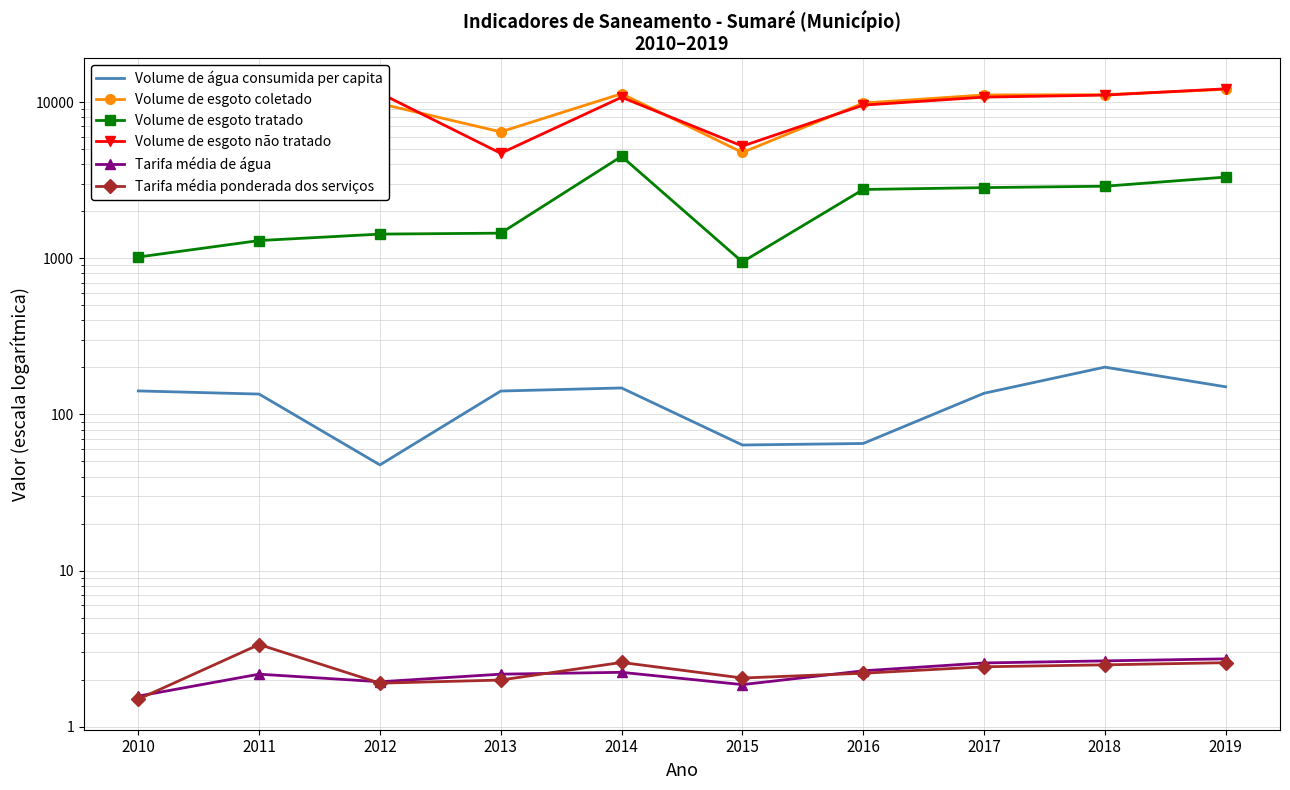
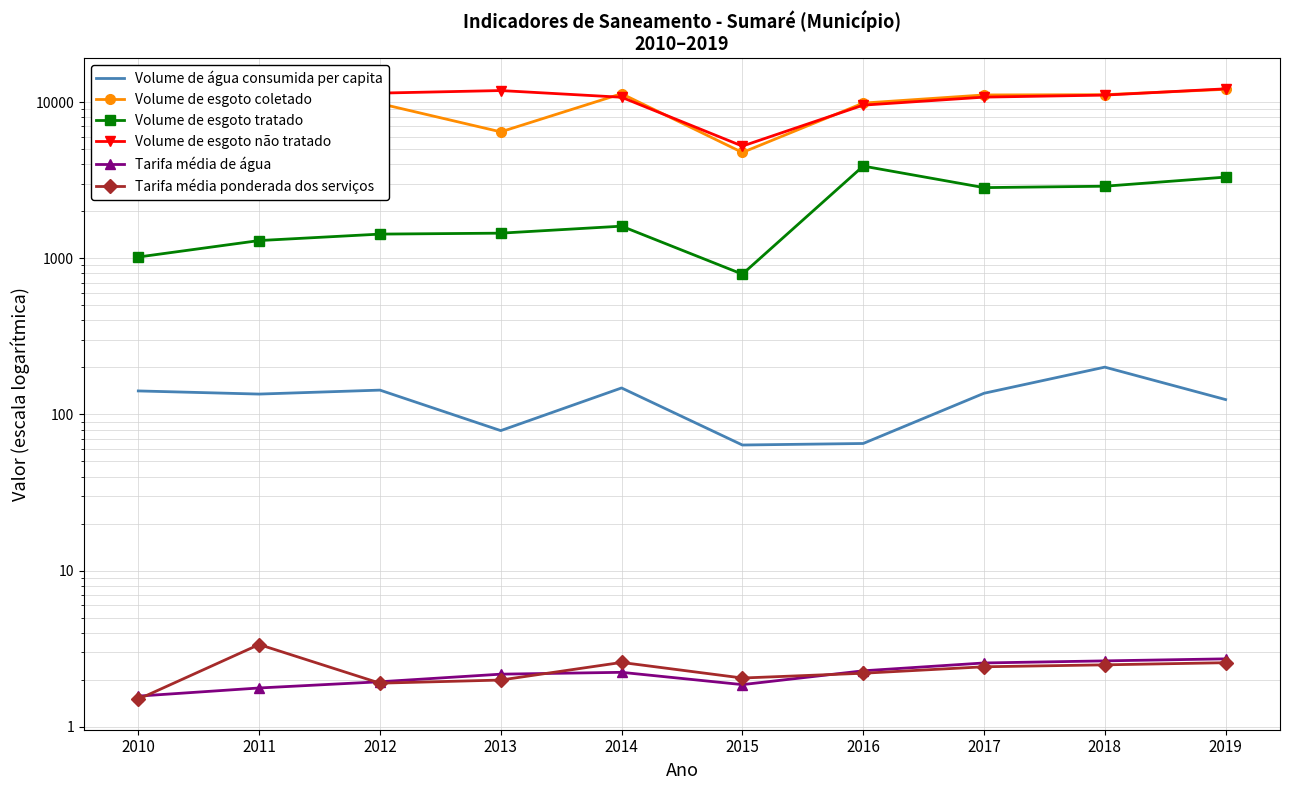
  {
    "Volume de água consumida per capita": {
      "2010": 140,
      "2011": 140,
-     "2012": 48,
-     "2013": 140,
+     "2012": 140,
+     "2013": 80,
      "2014": 150,
      "2015": 64,
      "2016": 65,
      "2017": 140,
      "2018": 200,
-     "2019": 150
+     "2019": 120
    },
    "Volume de esgoto coletado": {
      "2013": 6500,
      "2014": 11000,
      "2015": 4800
    },
    "Volume de esgoto tratado": {
      "2010": 1000,
      "2011": 1300,
      "2012": 1400,
      "2013": 1500,
-     "2014": 4500,
-     "2015": 900,
-     "2016": 2800,
+     "2014": 1600,
+     "2015": 800,
+     "2016": 3900,
      "2017": 2800,
      "2018": 2900,
      "2019": 3300
    },
    "Volume de esgoto não tratado": {
-     "2013": 4700,
+     "2013": 12000,
      "2014": 11000,
      "2015": 5200
    },
    "Tarifa média de água": {
      "2010": 1.6,
-     "2011": 2.2,
+     "2011": 1.8,
      "2013": 2.2,
      "2014": 2.2,
      "2015": 1.9,
      "2017": 2.6,
      "2018": 2.6,
      "2019": 2.7
    },
    "Tarifa média ponderada dos serviços": {
      "2010": 1.5,
      "2011": 3.4,
      "2013": 2.0,
      "2014": 2.6,
      "2015": 2.1,
      "2017": 2.4,
      "2018": 2.5,
      "2019": 2.6
    }
  }
